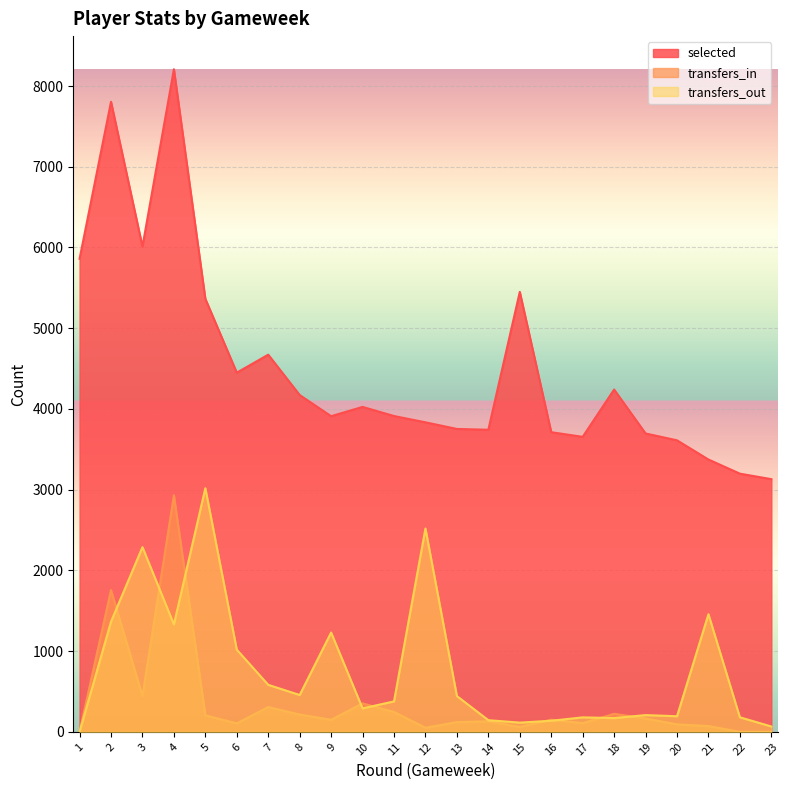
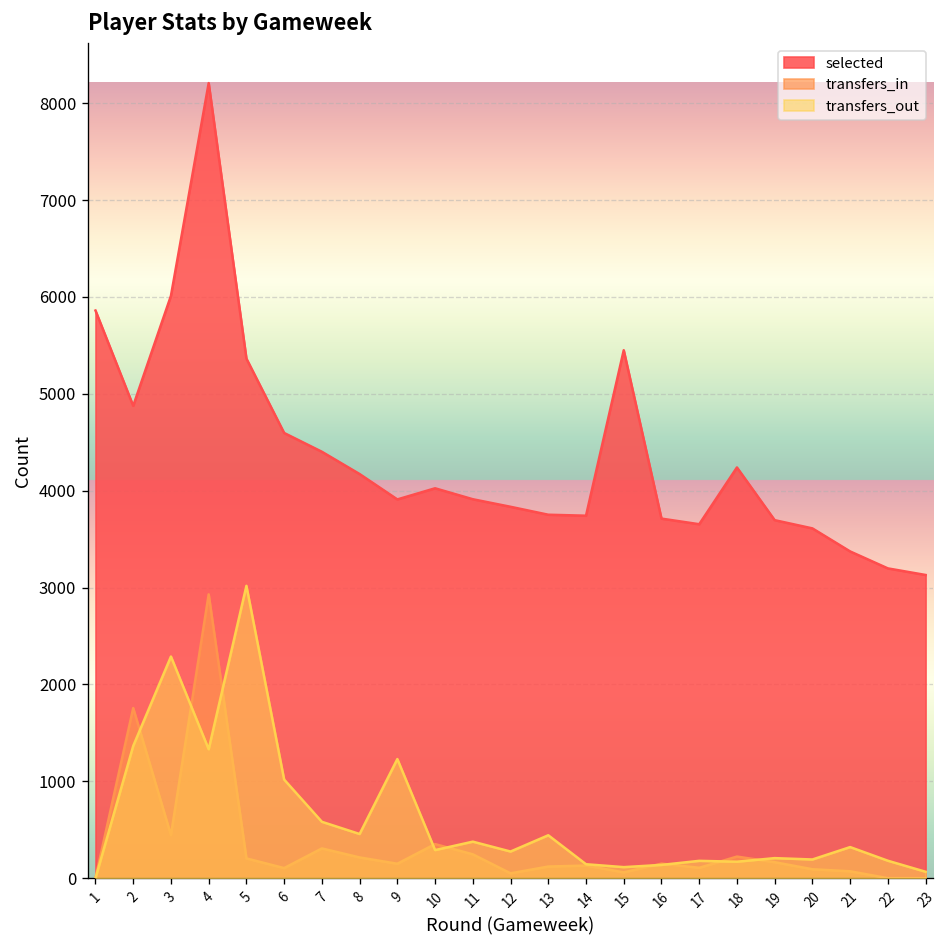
  {
    "selected": {
      "1": 5900,
-     "2": 7800,
+     "2": 4900,
      "3": 6000,
      "4": 8200,
      "5": 5400,
-     "6": 4400,
-     "7": 4700,
+     "6": 4600,
+     "7": 4400,
      "8": 4200,
      "9": 3900,
      "10": 4000,
      "11": 3900,
      "12": 3800,
      "13": 3800,
      "14": 3700,
      "15": 5500,
      "16": 3700,
      "17": 3700,
      "18": 4200,
      "19": 3700,
      "20": 3600,
      "21": 3400,
      "22": 3200,
      "23": 3100
    },
    "transfers_in": {
      "2": 1800,
      "3": 400,
      "4": 2900,
      "5": 200,
      "6": 100,
      "7": 300,
      "8": 200,
      "9": 100,
      "10": 400,
      "11": 200,
      "12": 100,
      "13": 100,
      "15": 100,
      "17": 100,
      "18": 200,
      "19": 200,
      "20": 100,
      "21": 100,
      "22": 0,
      "23": 0
    },
    "transfers_out": {
      "2": 1400,
      "3": 2300,
      "4": 1300,
      "5": 3000,
      "6": 1000,
      "7": 600,
      "8": 500,
      "9": 1200,
      "10": 300,
      "11": 400,
-     "12": 2500,
+     "12": 300,
      "13": 400,
      "15": 100,
      "17": 200,
      "18": 200,
      "19": 200,
      "20": 200,
-     "21": 1500,
+     "21": 300,
      "22": 200,
      "23": 100
    }
  }
